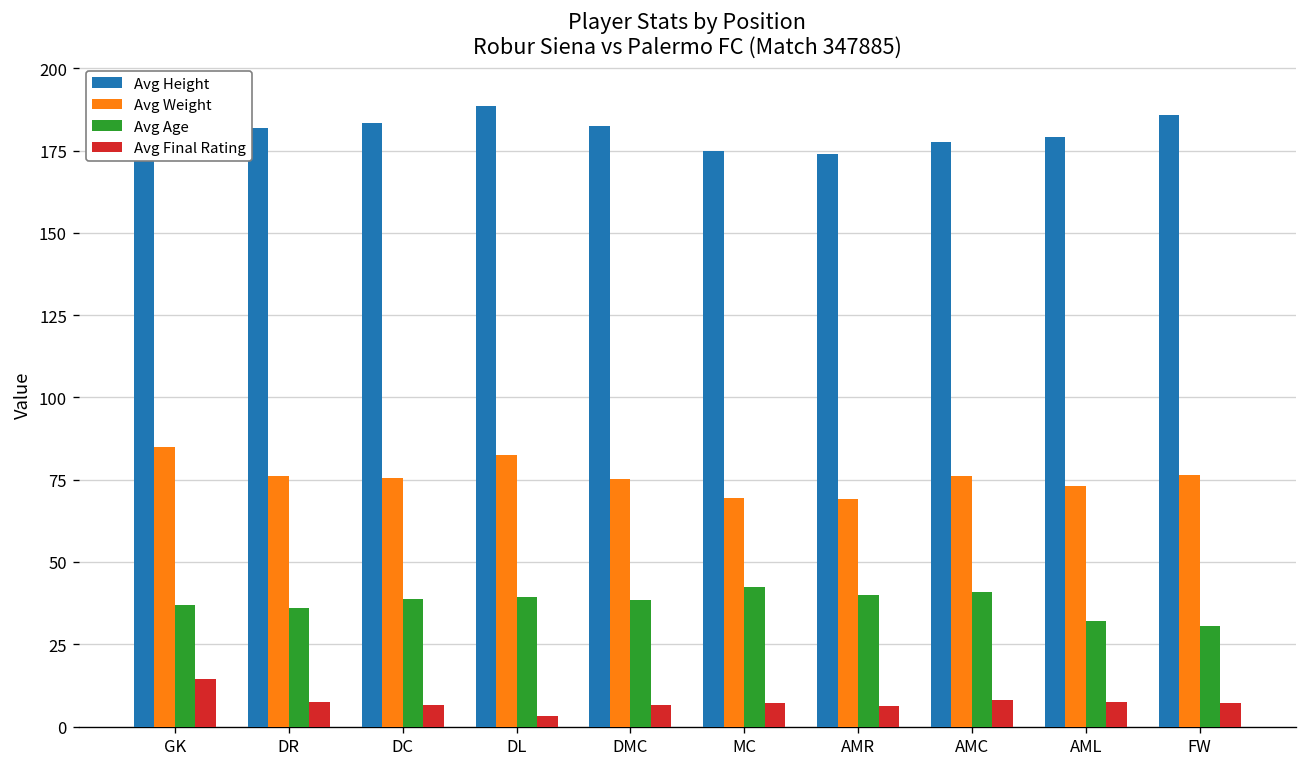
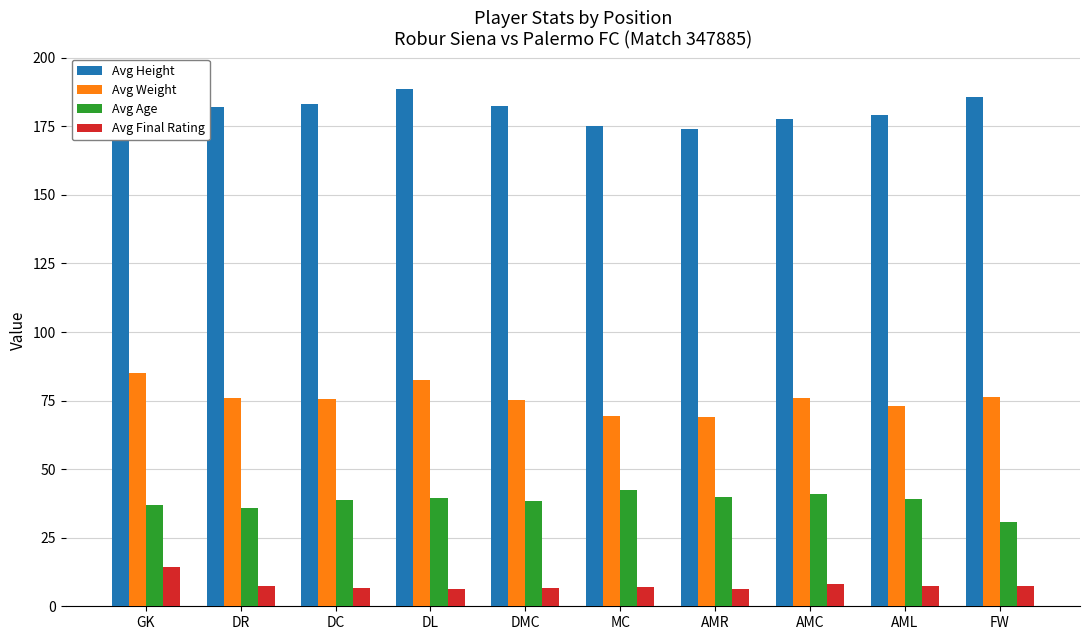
  {
    "Avg Height": {
      "DR": 182,
      "DC": 183,
      "DL": 189,
      "DMC": 182,
      "MC": 175,
      "AMR": 174,
      "AMC": 178,
      "AML": 179,
      "FW": 186
    },
    "Avg Weight": {
      "GK": 85,
      "DR": 76,
      "DC": 76,
      "DL": 83,
      "DMC": 75,
      "MC": 70,
      "AMR": 69,
      "AMC": 76,
      "AML": 73,
      "FW": 76
    },
    "Avg Age": {
      "GK": 37,
      "DR": 36,
      "DC": 39,
      "DL": 40,
      "DMC": 38,
      "MC": 43,
      "AMR": 40,
      "AMC": 41,
-     "AML": 32,
+     "AML": 39,
      "FW": 31
    },
    "Avg Final Rating": {
      "GK": 14,
      "DR": 7,
      "DC": 7,
-     "DL": 3,
+     "DL": 6,
      "DMC": 7,
      "MC": 7,
      "AMR": 6,
      "AMC": 8,
      "AML": 7,
      "FW": 7
    }
  }
